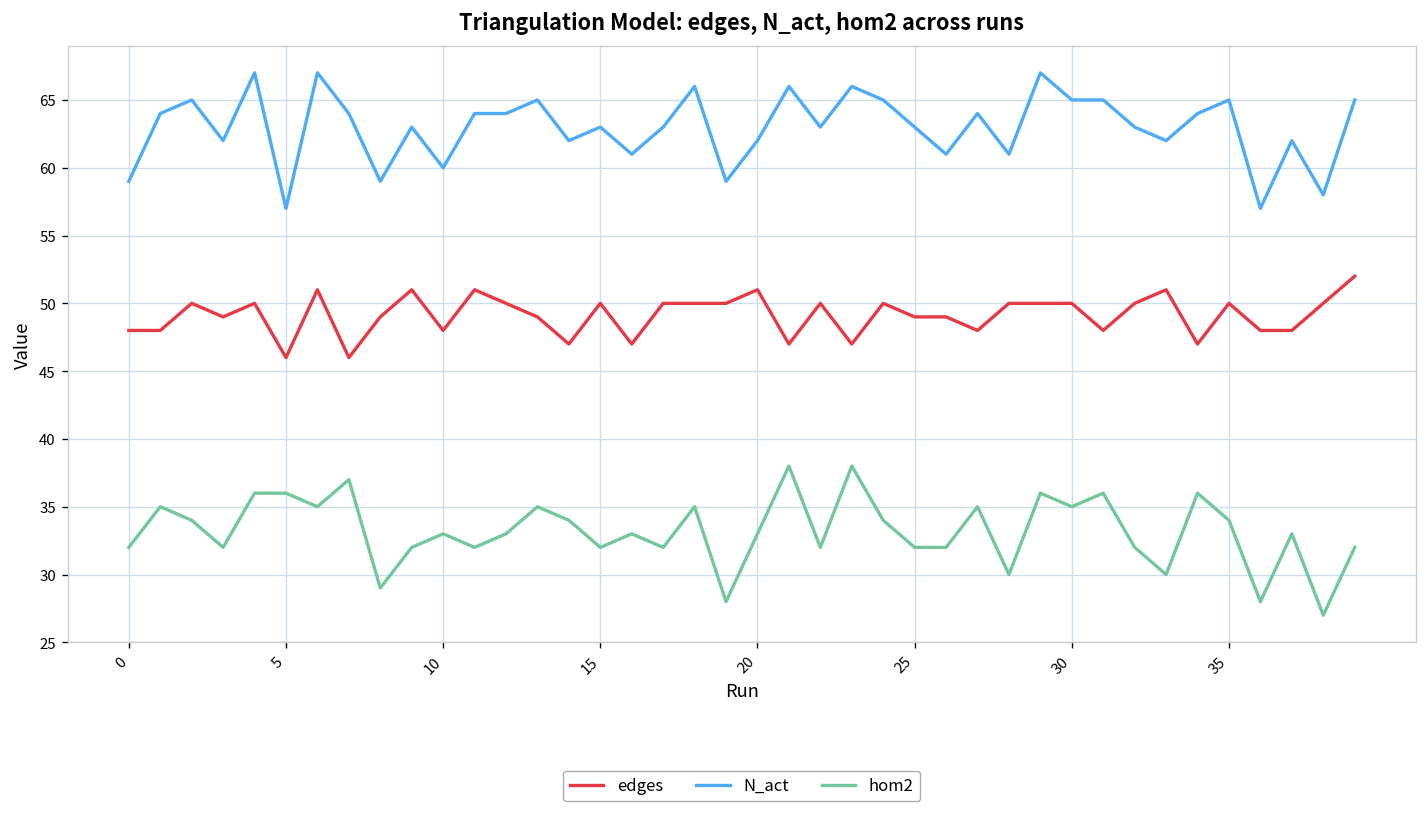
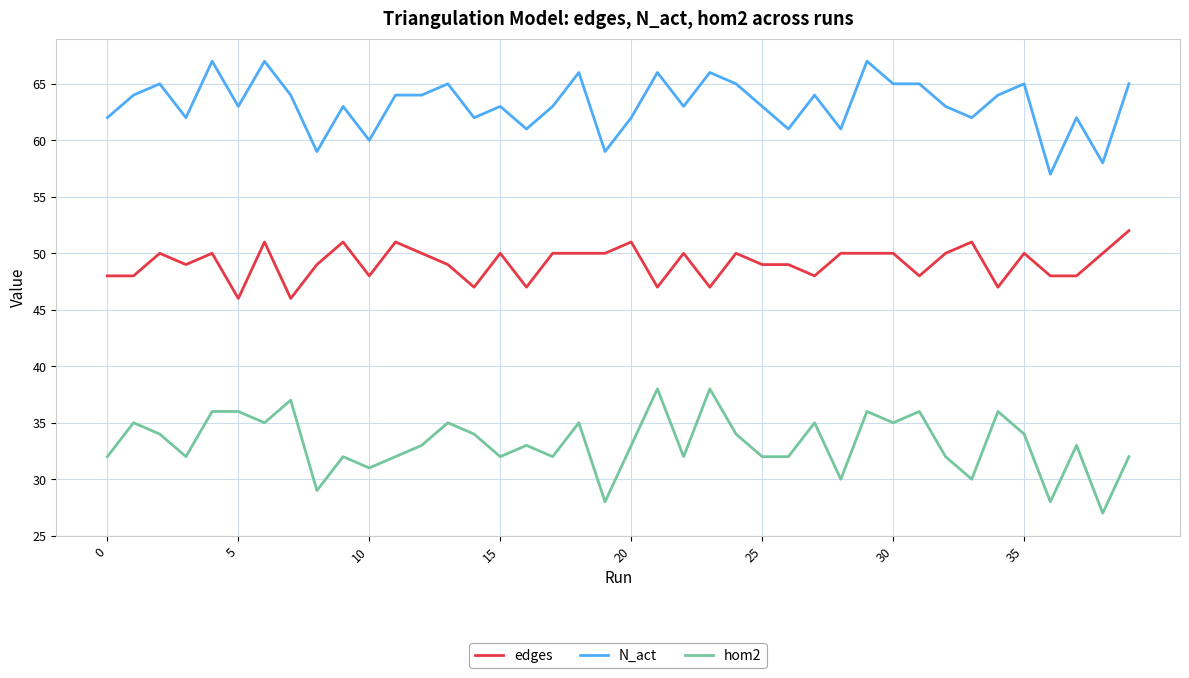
  {
    "edges": {
      "0": 48,
      "5": 46,
      "10": 48,
      "15": 50,
      "20": 51,
      "25": 49,
      "30": 50,
      "35": 50
    },
    "N_act": {
-     "0": 59,
-     "5": 57,
+     "0": 62,
+     "5": 63,
      "10": 60,
      "15": 63,
      "20": 62,
      "25": 63,
      "30": 65,
      "35": 65
    },
    "hom2": {
      "0": 32,
      "5": 36,
-     "10": 33,
+     "10": 31,
      "15": 32,
      "20": 33,
      "25": 32,
      "30": 35,
      "35": 34
    }
  }
